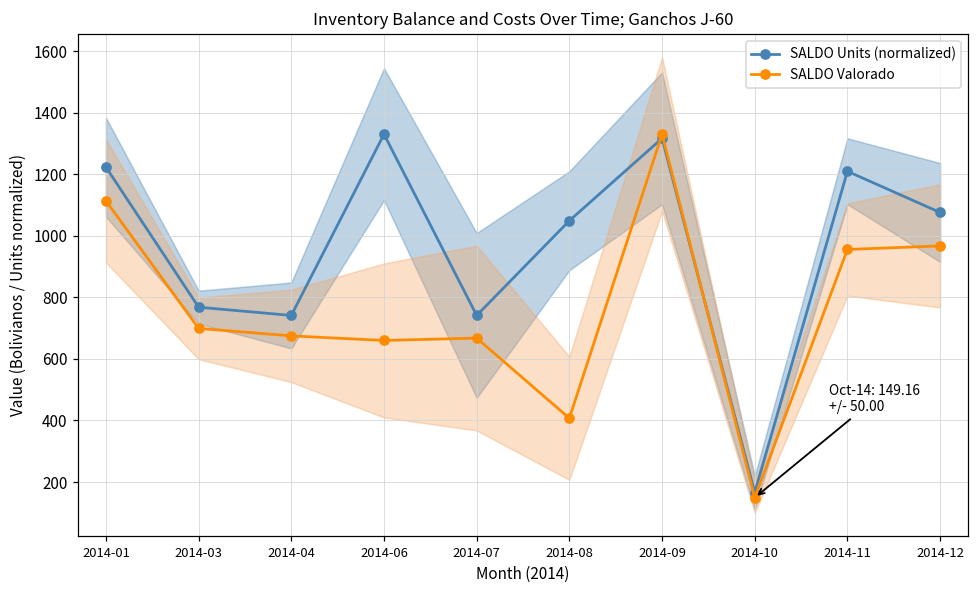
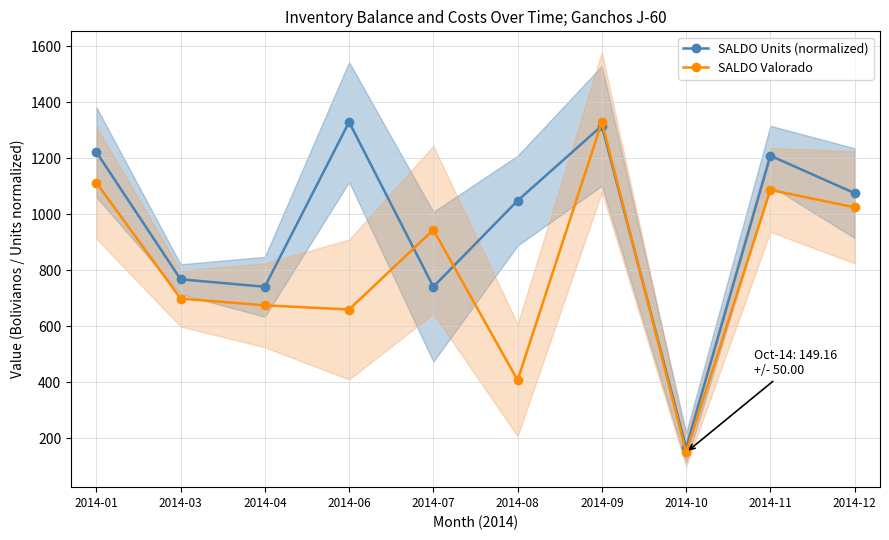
  {
    "SALDO Valorado": {
      "2014-01": 1110,
      "2014-03": 700,
      "2014-04": 670,
      "2014-06": 660,
-     "2014-07": 670,
+     "2014-07": 940,
      "2014-08": 410,
      "2014-09": 1330,
      "2014-10": 150,
-     "2014-11": 960,
-     "2014-12": 970
+     "2014-11": 1090,
+     "2014-12": 1020
    }
  }
